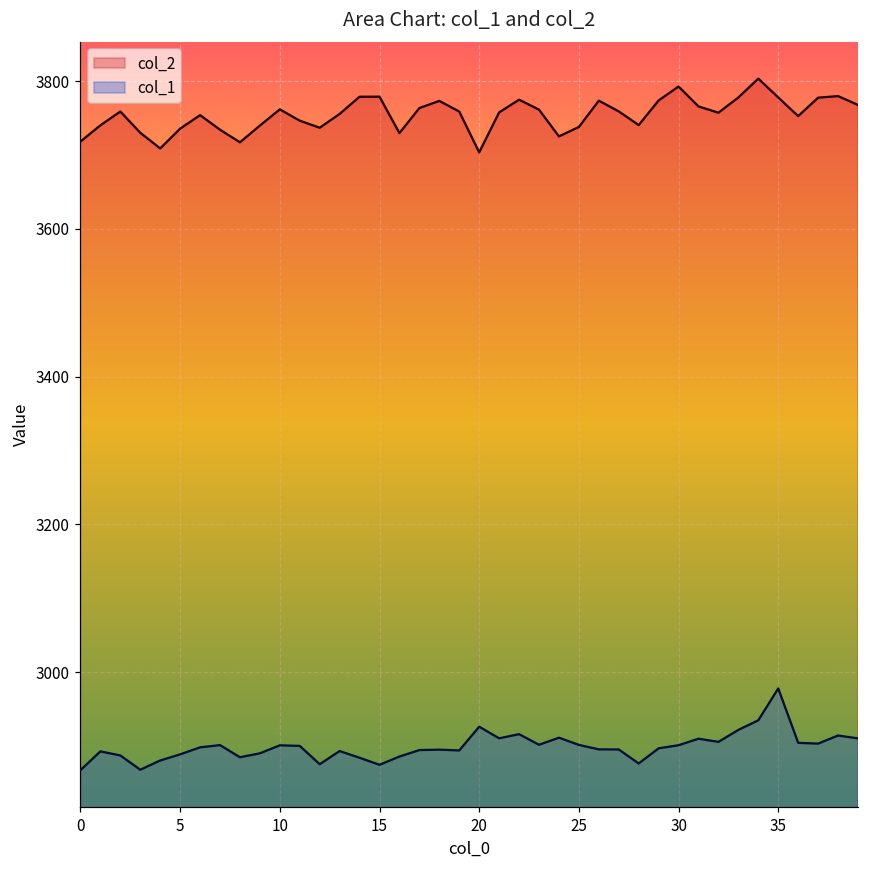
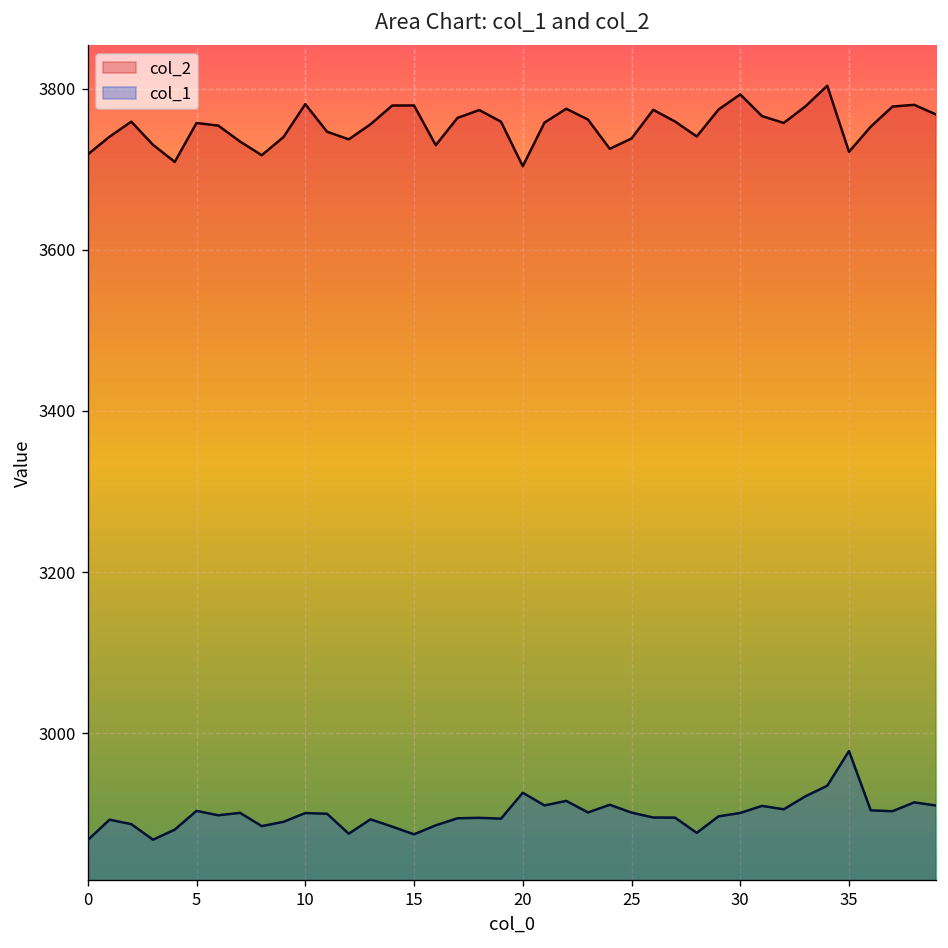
  {
    "col_2": {
      "0": 3720,
-     "5": 3740,
-     "10": 3760,
+     "5": 3760,
+     "10": 3780,
      "15": 3780,
      "20": 3700,
      "25": 3740,
      "30": 3790,
-     "35": 3780
+     "35": 3720
    },
    "col_1": {
      "0": 2870,
-     "5": 2890,
+     "5": 2900,
      "10": 2900,
      "15": 2870,
      "20": 2930,
      "25": 2900,
      "30": 2900,
      "35": 2980
    }
  }
